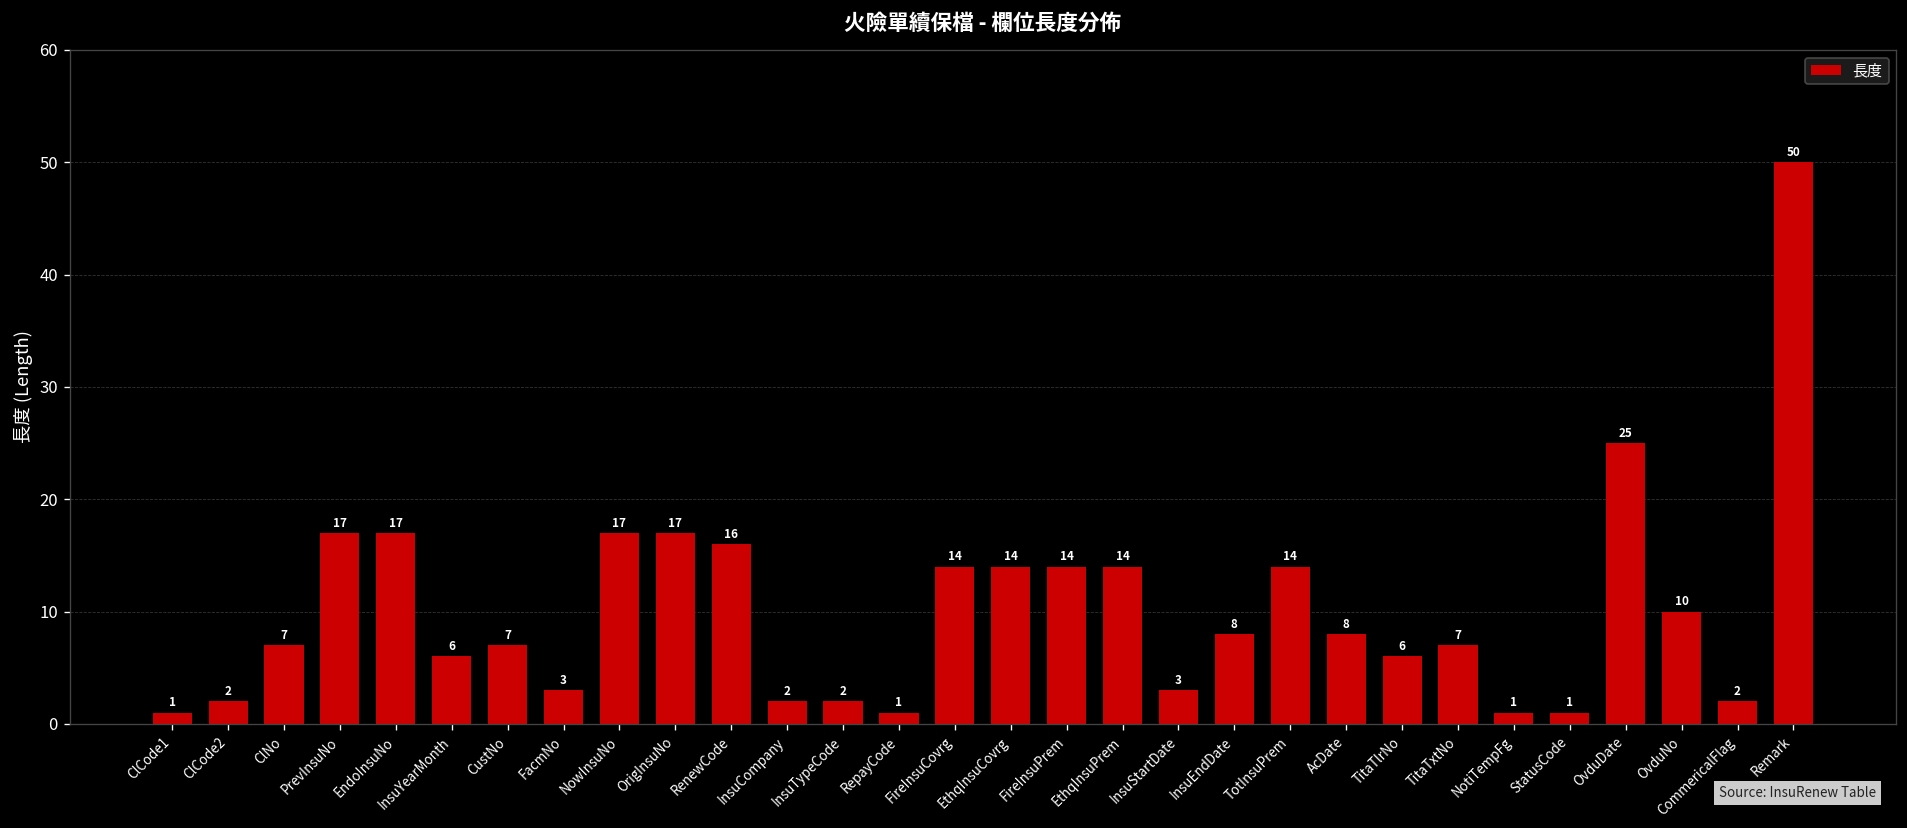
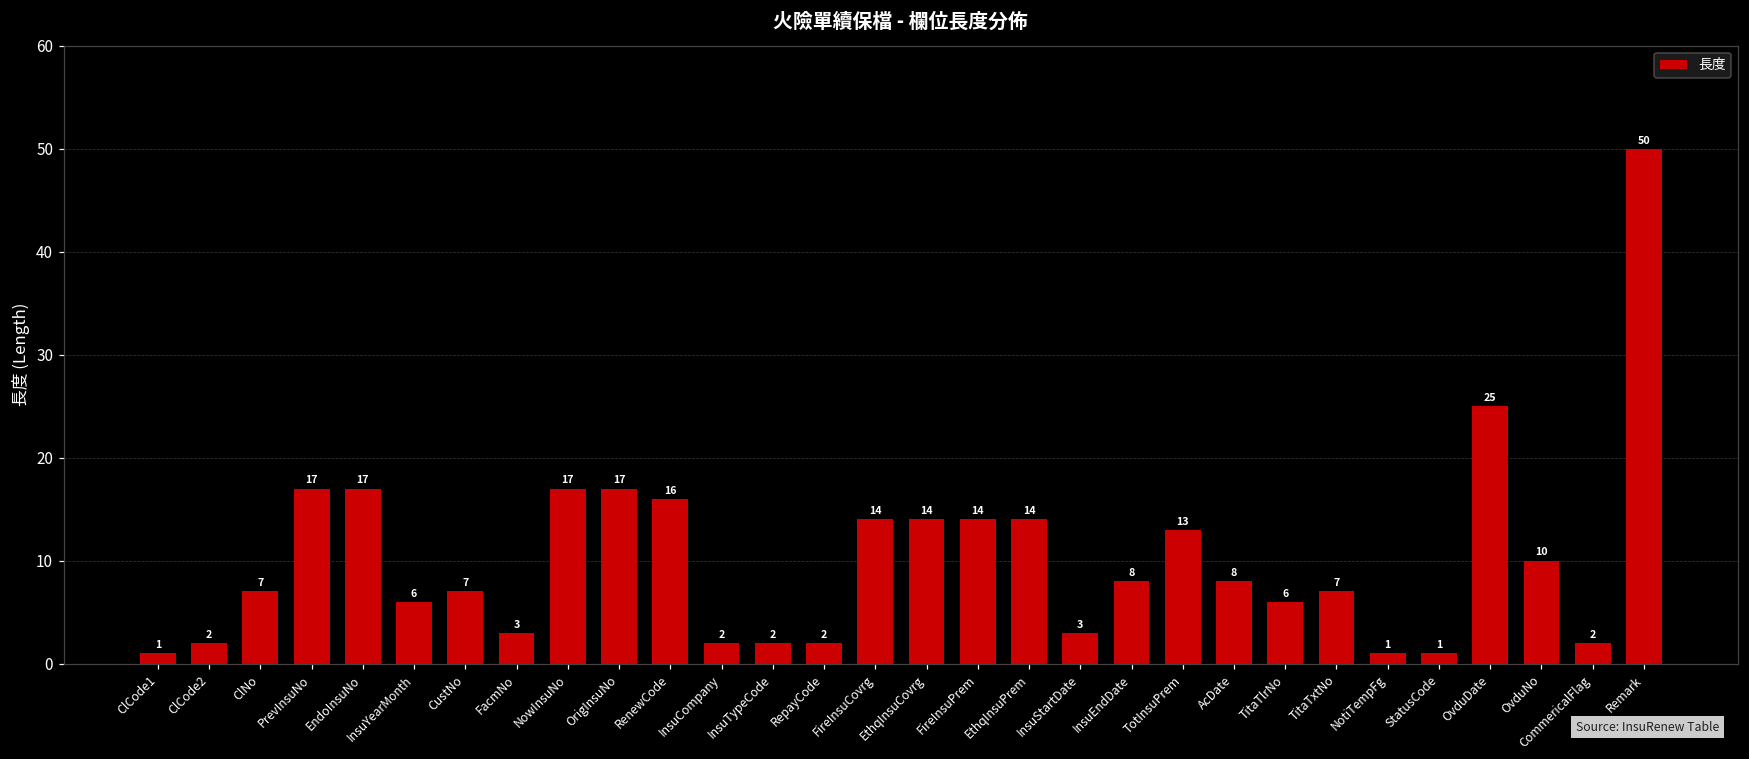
  {
    "ClCode1": 1,
    "ClCode2": 2,
    "ClNo": 7,
    "PrevInsuNo": 17,
    "EndoInsuNo": 17,
    "InsuYearMonth": 6,
    "CustNo": 7,
    "FacmNo": 3,
    "NowInsuNo": 17,
    "OrigInsuNo": 17,
    "RenewCode": 16,
    "InsuCompany": 2,
    "InsuTypeCode": 2,
-   "RepayCode": 1,
+   "RepayCode": 2,
    "FireInsuCovrg": 14,
    "EthqInsuCovrg": 14,
    "FireInsuPrem": 14,
    "EthqInsuPrem": 14,
    "InsuStartDate": 3,
    "InsuEndDate": 8,
-   "TotInsuPrem": 14,
+   "TotInsuPrem": 13,
    "AcDate": 8,
    "TitaTlrNo": 6,
    "TitaTxtNo": 7,
    "NotiTempFg": 1,
    "StatusCode": 1,
    "OvduDate": 25,
    "OvduNo": 10,
    "CommericalFlag": 2,
    "Remark": 50
  }
